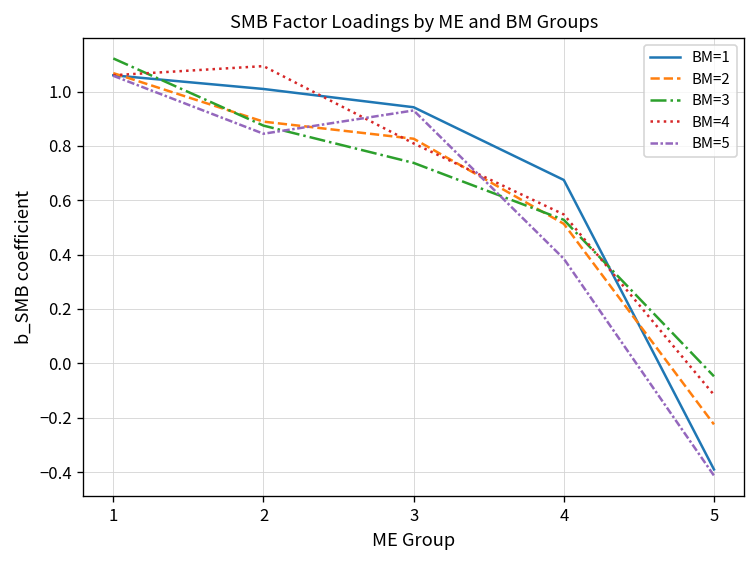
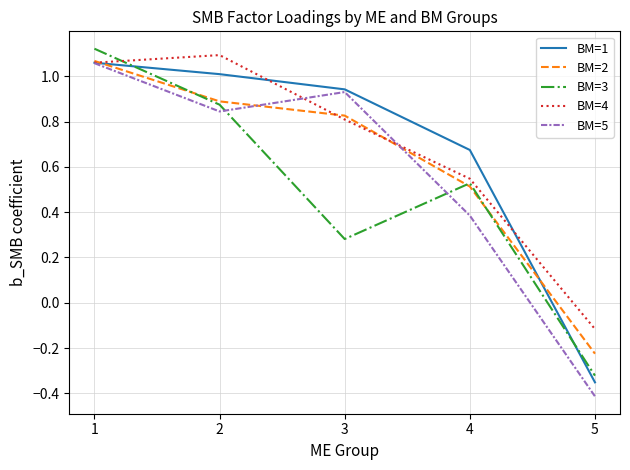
  {
    "BM=1": {
      "2": 1.01,
      "3": 0.94,
      "4": 0.67,
-     "5": -0.39
+     "5": -0.35
    },
    "BM=2": {
      "2": 0.89,
      "3": 0.83,
      "4": 0.51,
      "5": -0.22
    },
    "BM=3": {
      "1": 1.12,
      "2": 0.87,
-     "3": 0.74,
+     "3": 0.28,
      "4": 0.53,
-     "5": -0.05
+     "5": -0.32
    },
    "BM=4": {
      "2": 1.09,
      "3": 0.81,
      "4": 0.55,
      "5": -0.12
    },
    "BM=5": {
      "2": 0.84,
      "3": 0.93,
      "4": 0.38,
      "5": -0.41
    }
  }
